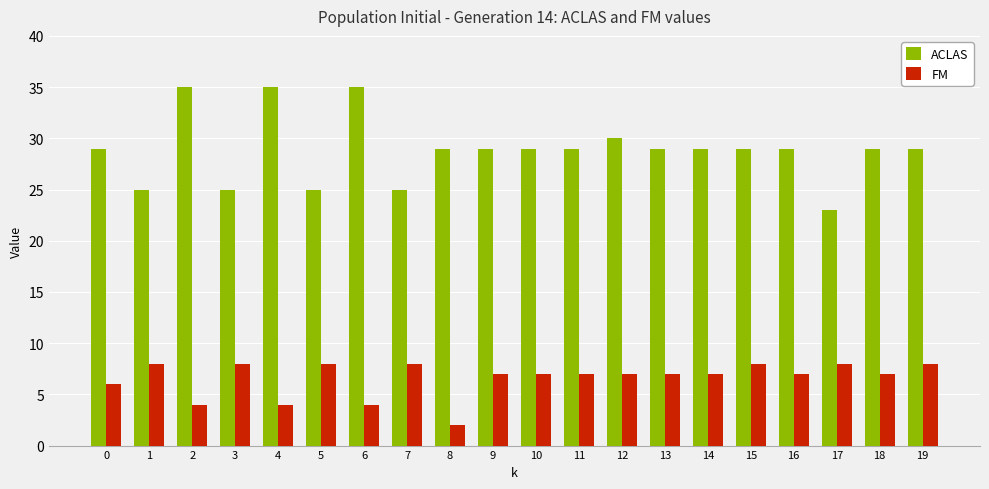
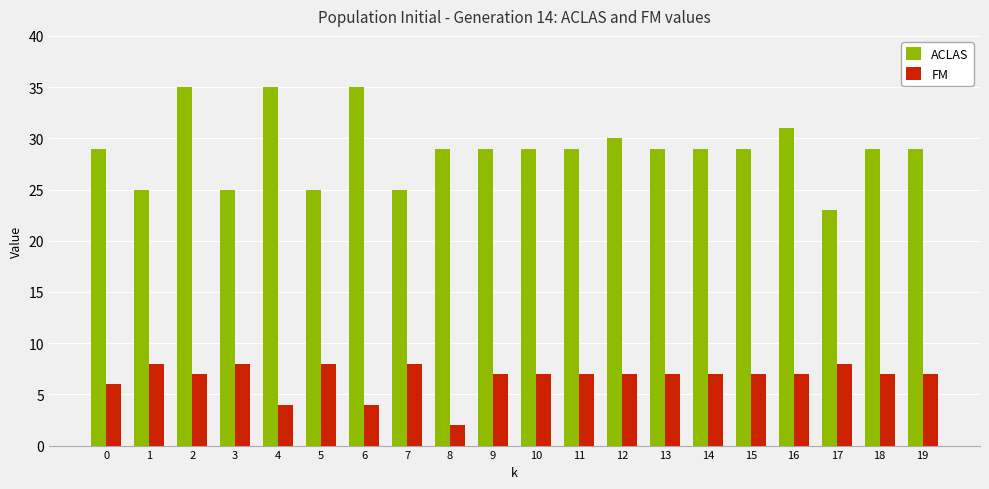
  {
    "ACLAS": {
      "0": 29,
      "1": 25,
      "2": 35,
      "3": 25,
      "4": 35,
      "5": 25,
      "6": 35,
      "7": 25,
      "8": 29,
      "9": 29,
      "10": 29,
      "11": 29,
      "12": 30,
      "13": 29,
      "14": 29,
      "15": 29,
-     "16": 29,
+     "16": 31,
      "17": 23,
      "18": 29,
      "19": 29
    },
    "FM": {
      "0": 6,
      "1": 8,
-     "2": 4,
+     "2": 7,
      "3": 8,
      "4": 4,
      "5": 8,
      "6": 4,
      "7": 8,
      "8": 2,
      "9": 7,
      "10": 7,
      "11": 7,
      "12": 7,
      "13": 7,
      "14": 7,
-     "15": 8,
+     "15": 7,
      "16": 7,
      "17": 8,
      "18": 7,
-     "19": 8
+     "19": 7
    }
  }
